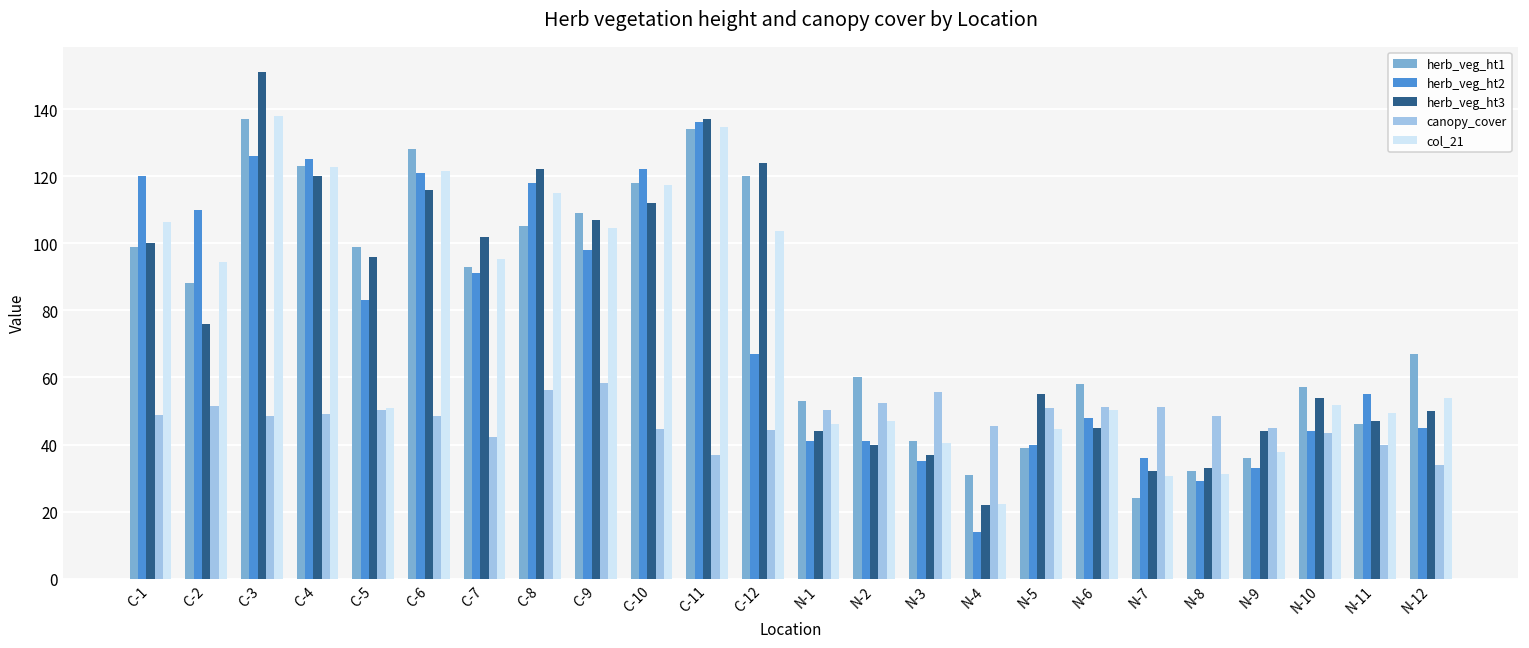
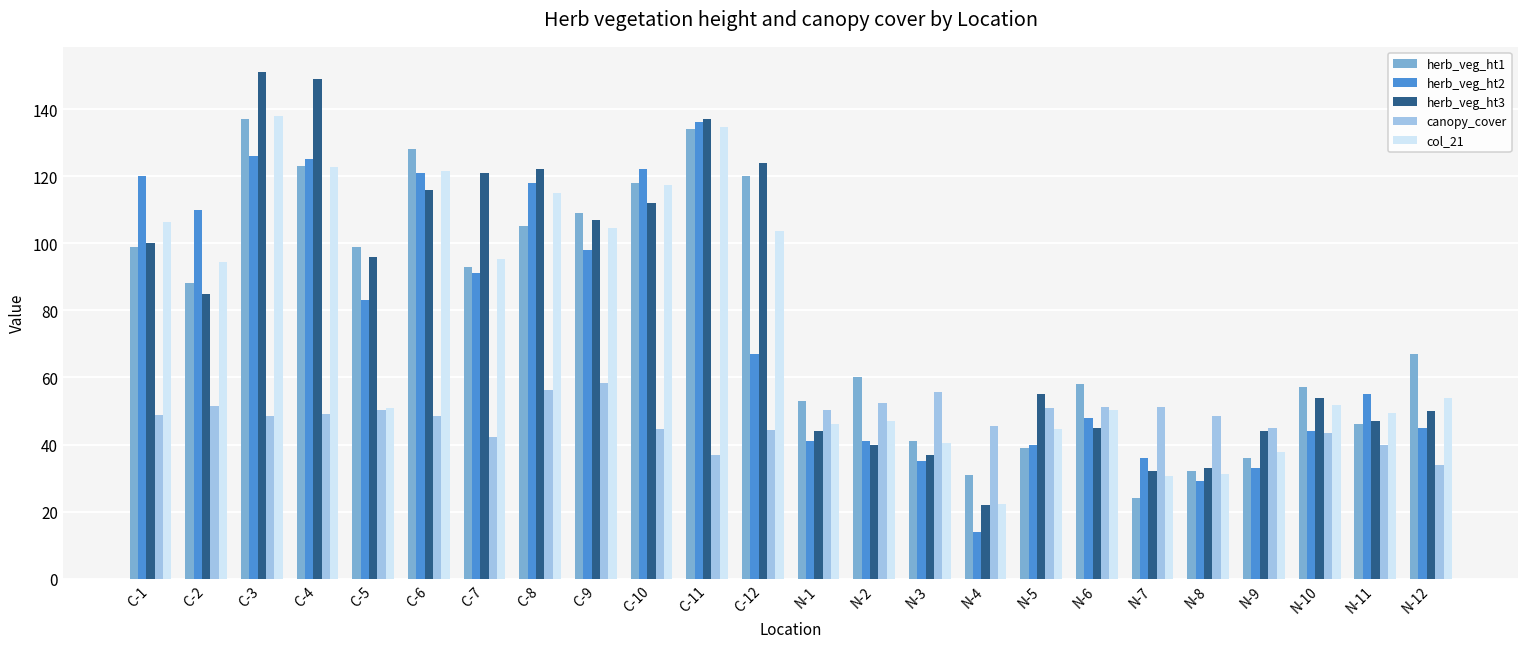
  {
    "herb_veg_ht3": {
      "C-1": 100,
-     "C-2": 76,
+     "C-2": 85,
      "C-3": 151,
-     "C-4": 120,
+     "C-4": 149,
      "C-5": 96,
      "C-6": 116,
-     "C-7": 102,
+     "C-7": 121,
      "C-8": 122,
      "C-9": 107,
      "C-10": 112,
      "C-11": 137,
      "C-12": 124,
      "N-1": 44,
      "N-2": 40,
      "N-3": 37,
      "N-4": 22,
      "N-5": 55,
      "N-6": 45,
      "N-7": 32,
      "N-8": 33,
      "N-9": 44,
      "N-10": 54,
      "N-11": 47,
      "N-12": 50
    },
    "col_21": {
      "C-1": 106,
      "C-2": 94,
      "C-3": 138,
      "C-4": 123,
      "C-5": 51,
      "C-6": 122,
      "C-7": 95,
      "C-8": 115,
      "C-9": 105,
      "C-10": 117,
      "C-11": 135,
      "C-12": 104,
      "N-1": 46,
      "N-2": 47,
      "N-3": 40,
      "N-4": 22,
      "N-5": 45,
      "N-6": 50,
      "N-7": 31,
      "N-8": 31,
      "N-9": 38,
      "N-10": 52,
      "N-11": 49,
      "N-12": 54
    }
  }
